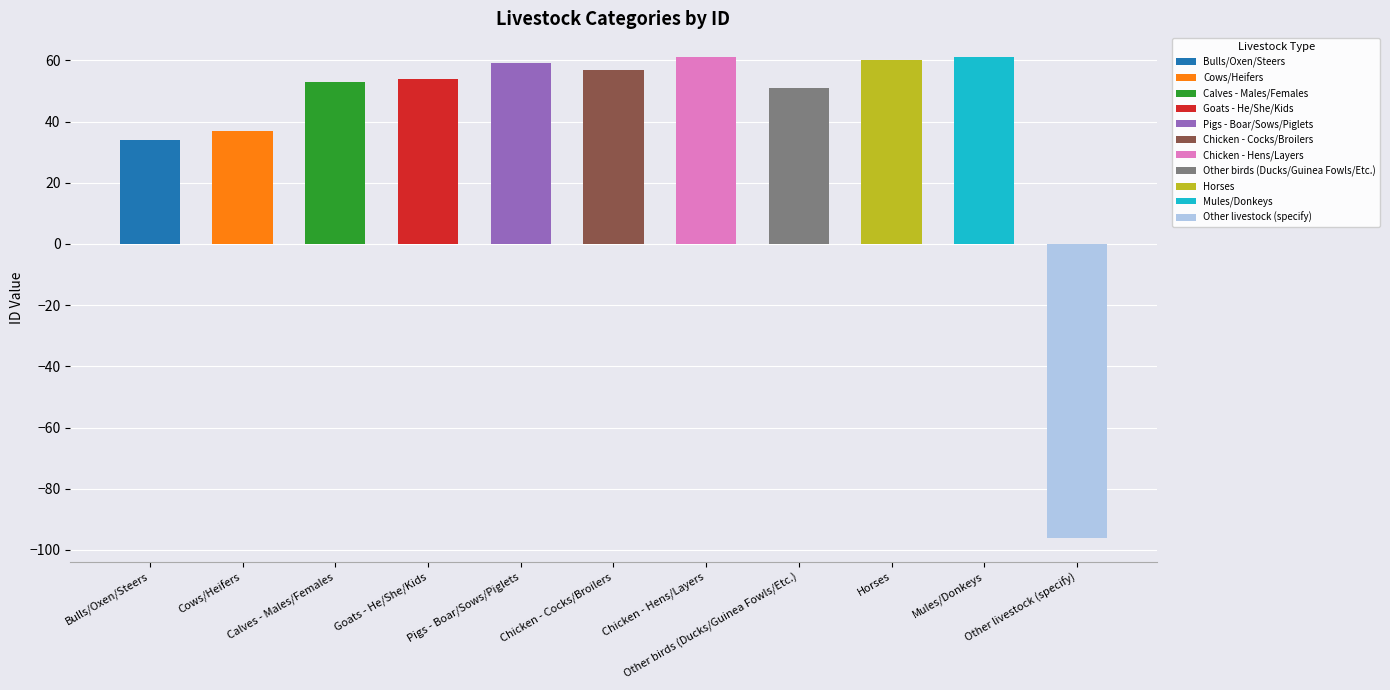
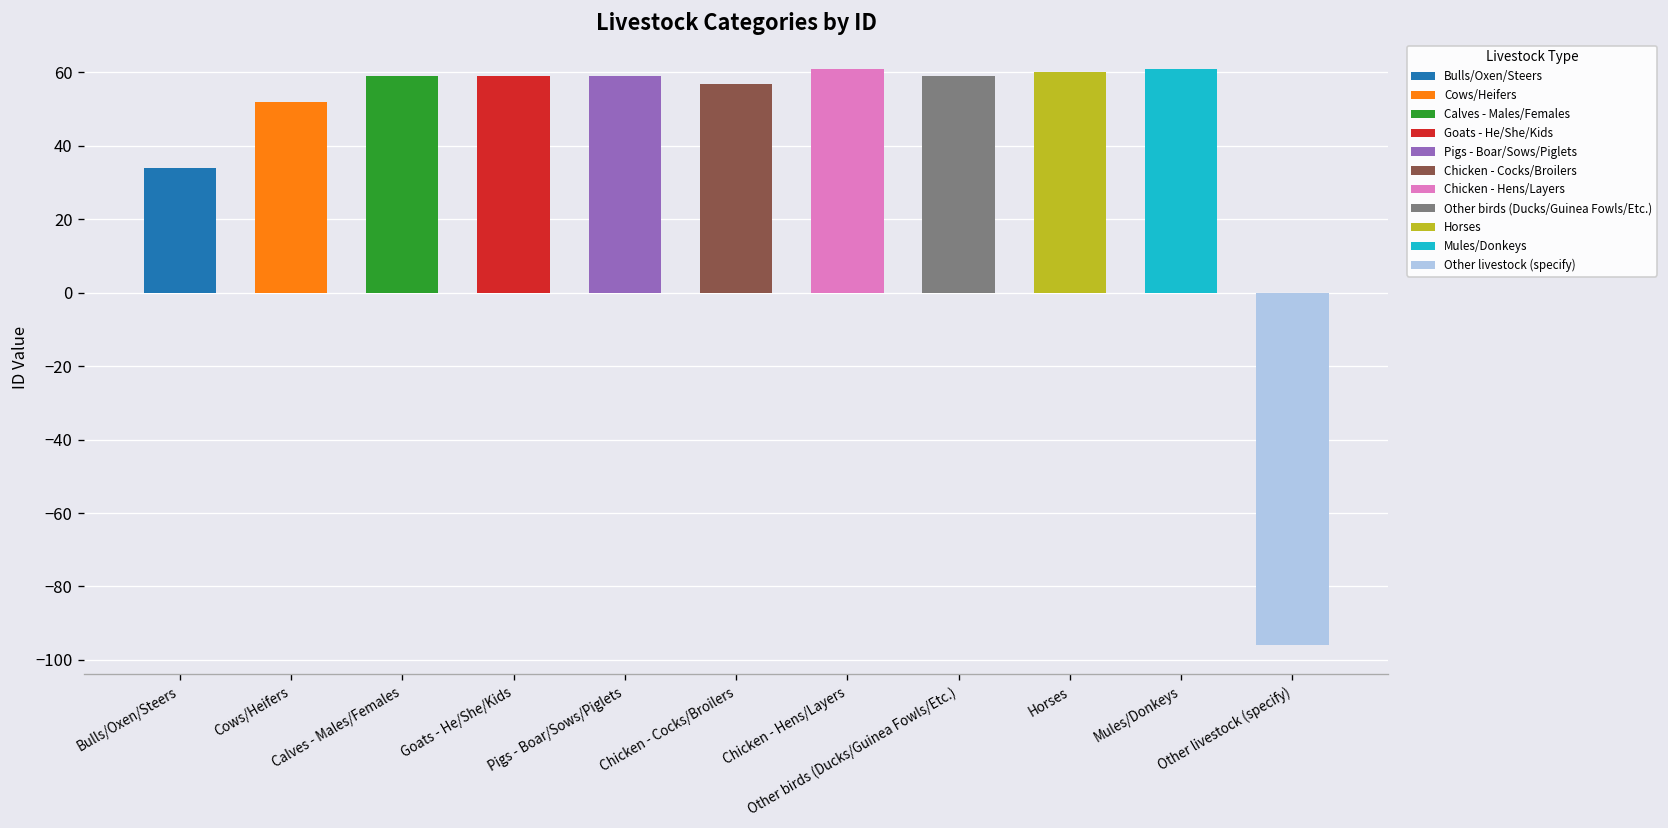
  {
    "Bulls/Oxen/Steers": 34,
-   "Cows/Heifers": 37,
-   "Calves - Males/Females": 53,
-   "Goats - He/She/Kids": 54,
+   "Cows/Heifers": 52,
+   "Calves - Males/Females": 59,
+   "Goats - He/She/Kids": 59,
    "Pigs - Boar/Sows/Piglets": 59,
    "Chicken - Cocks/Broilers": 57,
    "Chicken - Hens/Layers": 61,
-   "Other birds (Ducks/Guinea Fowls/Etc.)": 51,
+   "Other birds (Ducks/Guinea Fowls/Etc.)": 59,
    "Horses": 60,
    "Mules/Donkeys": 61,
    "Other livestock (specify)": -96
  }
